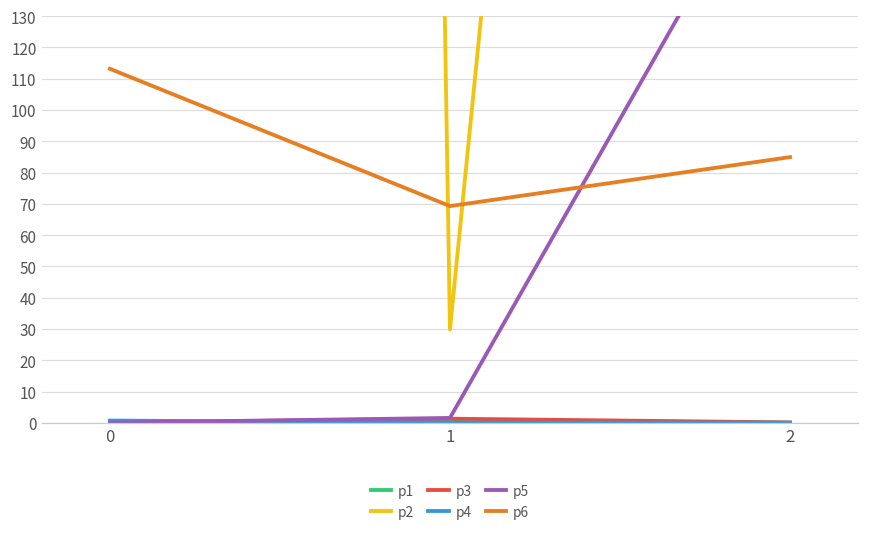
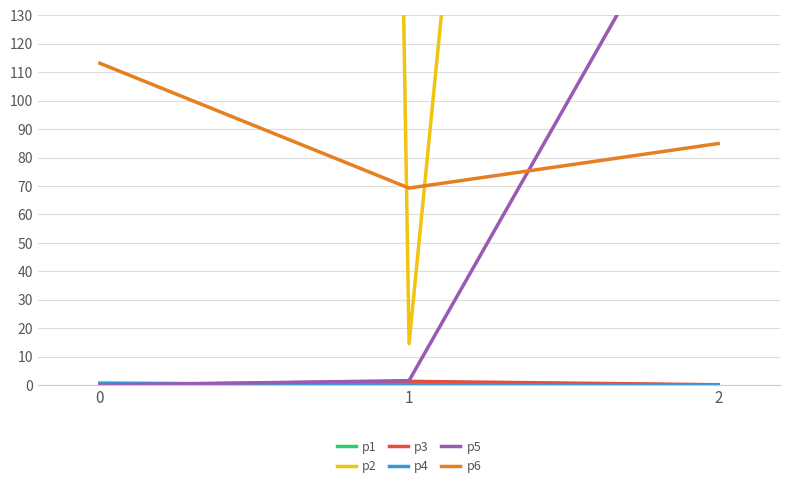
  {
    "p2": {
-     "1": 30
+     "1": 15
    },
    "p4": {
      "1": 0
    }
  }
